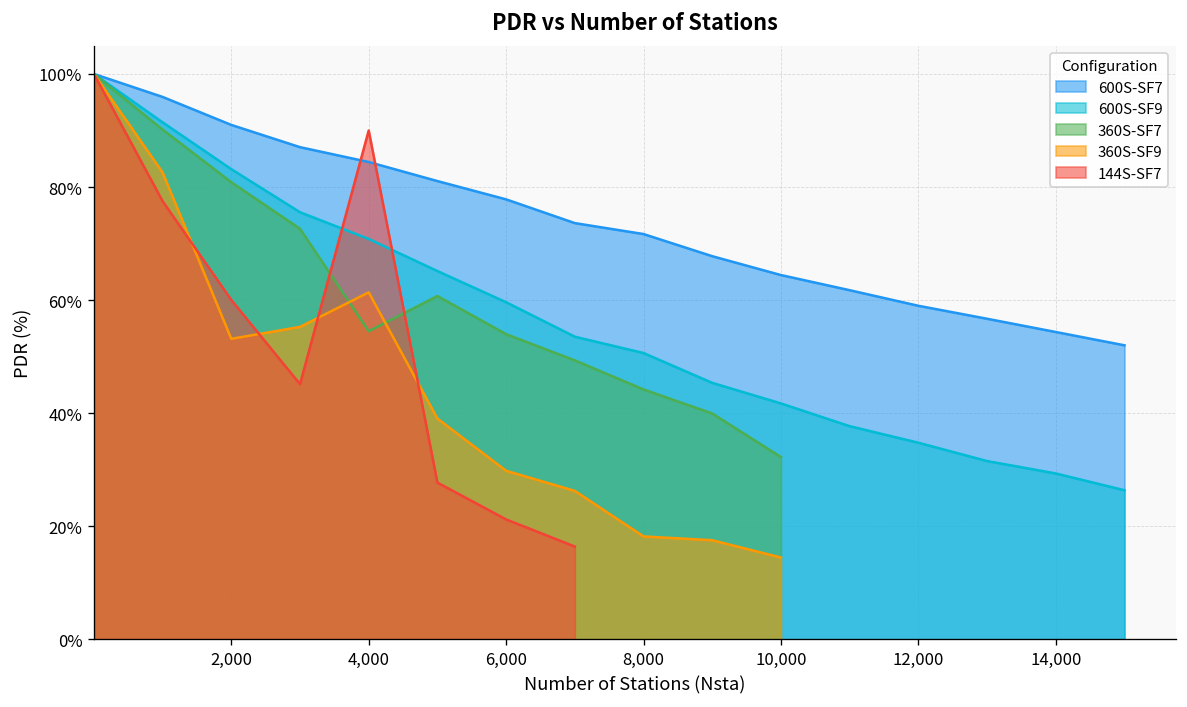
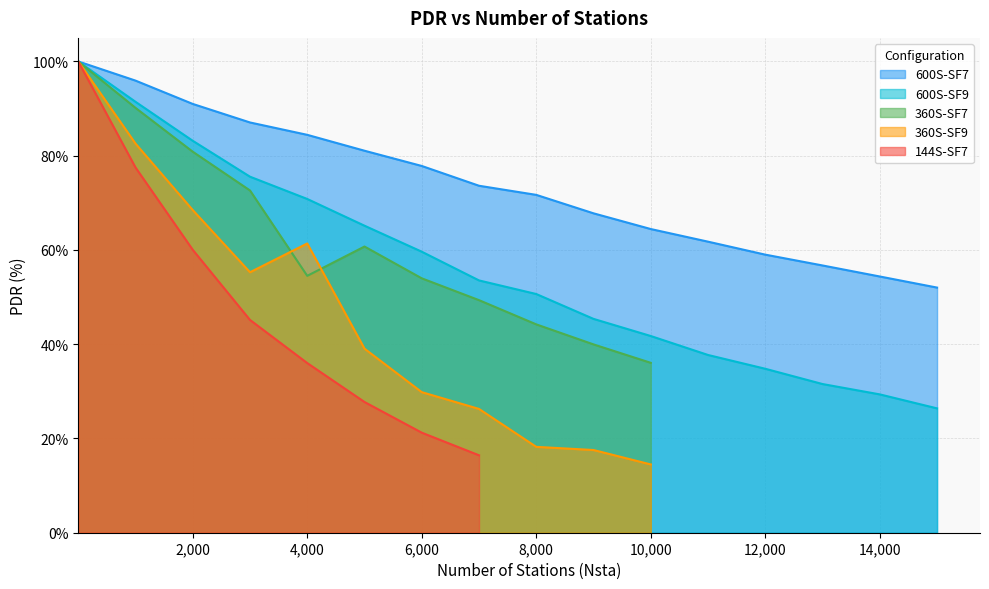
  {
    "360S-SF7": {
      "2,000": "81%",
      "4,000": "55%",
      "6,000": "54%",
      "8,000": "44%",
-     "10,000": "32%"
+     "10,000": "36%"
    },
    "360S-SF9": {
-     "2,000": "53%",
+     "2,000": "68%",
      "4,000": "61%",
      "6,000": "30%",
      "8,000": "18%",
      "10,000": "14%"
    },
    "144S-SF7": {
      "2,000": "60%",
-     "4,000": "90%",
+     "4,000": "36%",
      "6,000": "21%"
    }
  }
